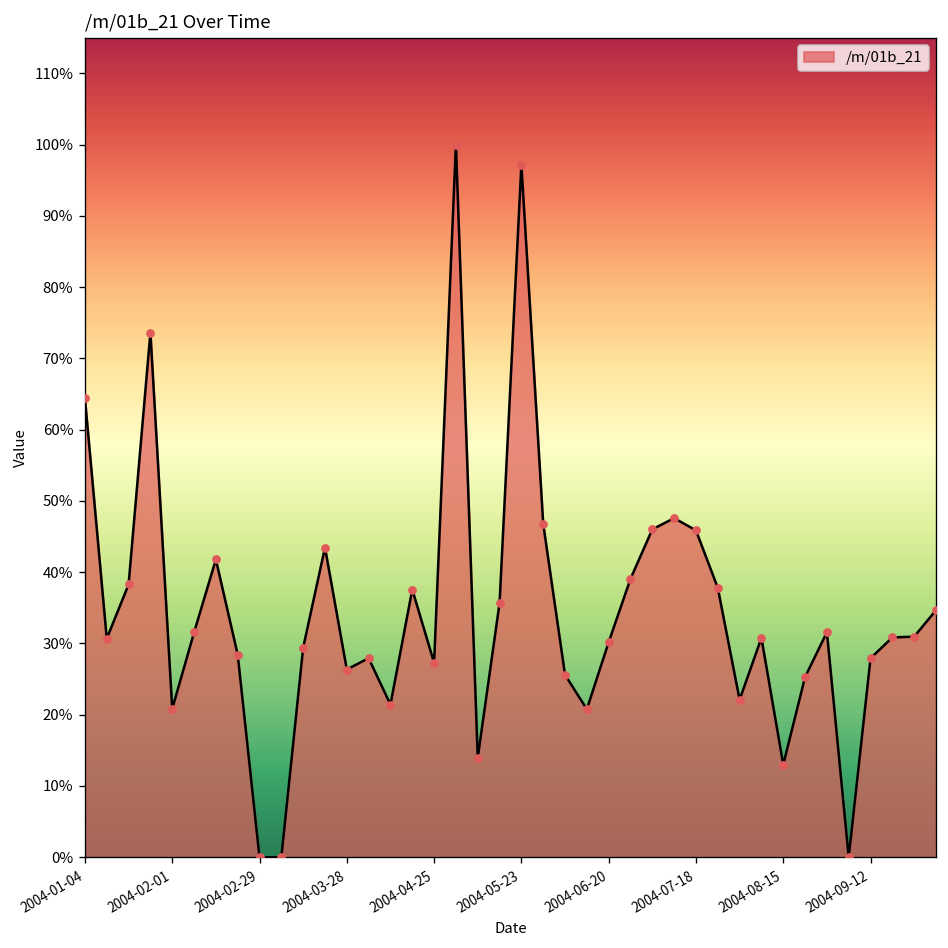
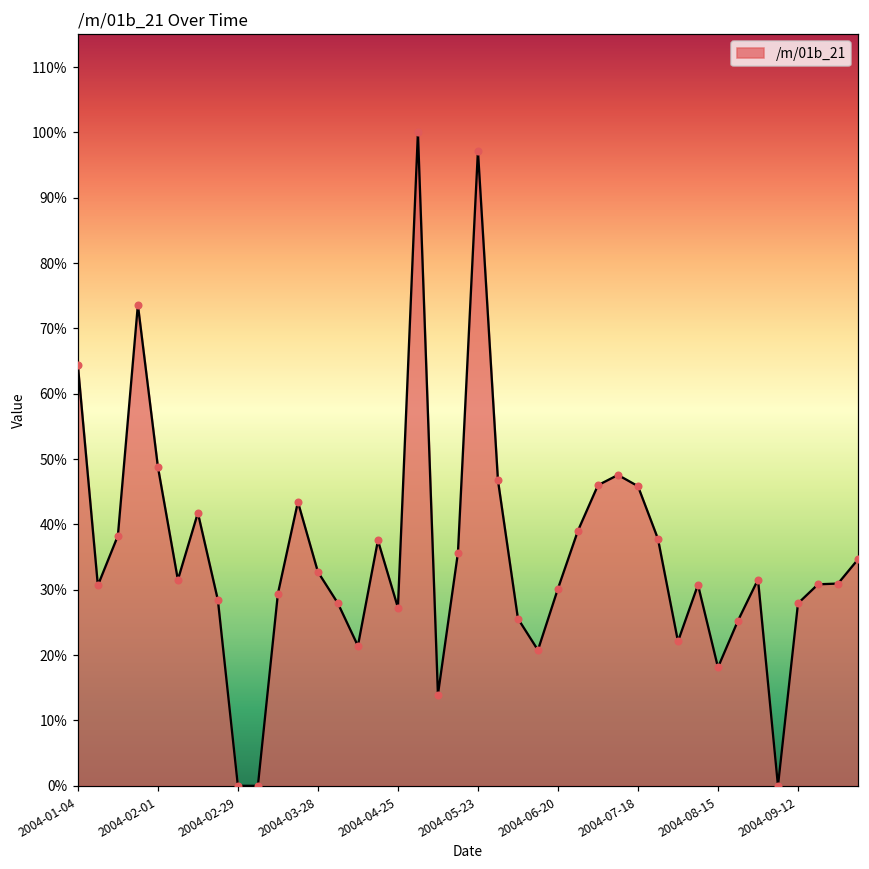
  {
    "2004-01-04": "64%",
-   "2004-02-01": "21%",
+   "2004-02-01": "49%",
    "2004-02-29": "0%",
-   "2004-03-28": "26%",
+   "2004-03-28": "33%",
    "2004-04-25": "27%",
    "2004-05-23": "97%",
    "2004-06-20": "30%",
    "2004-07-18": "46%",
-   "2004-08-15": "13%",
+   "2004-08-15": "18%",
    "2004-09-12": "28%"
  }
